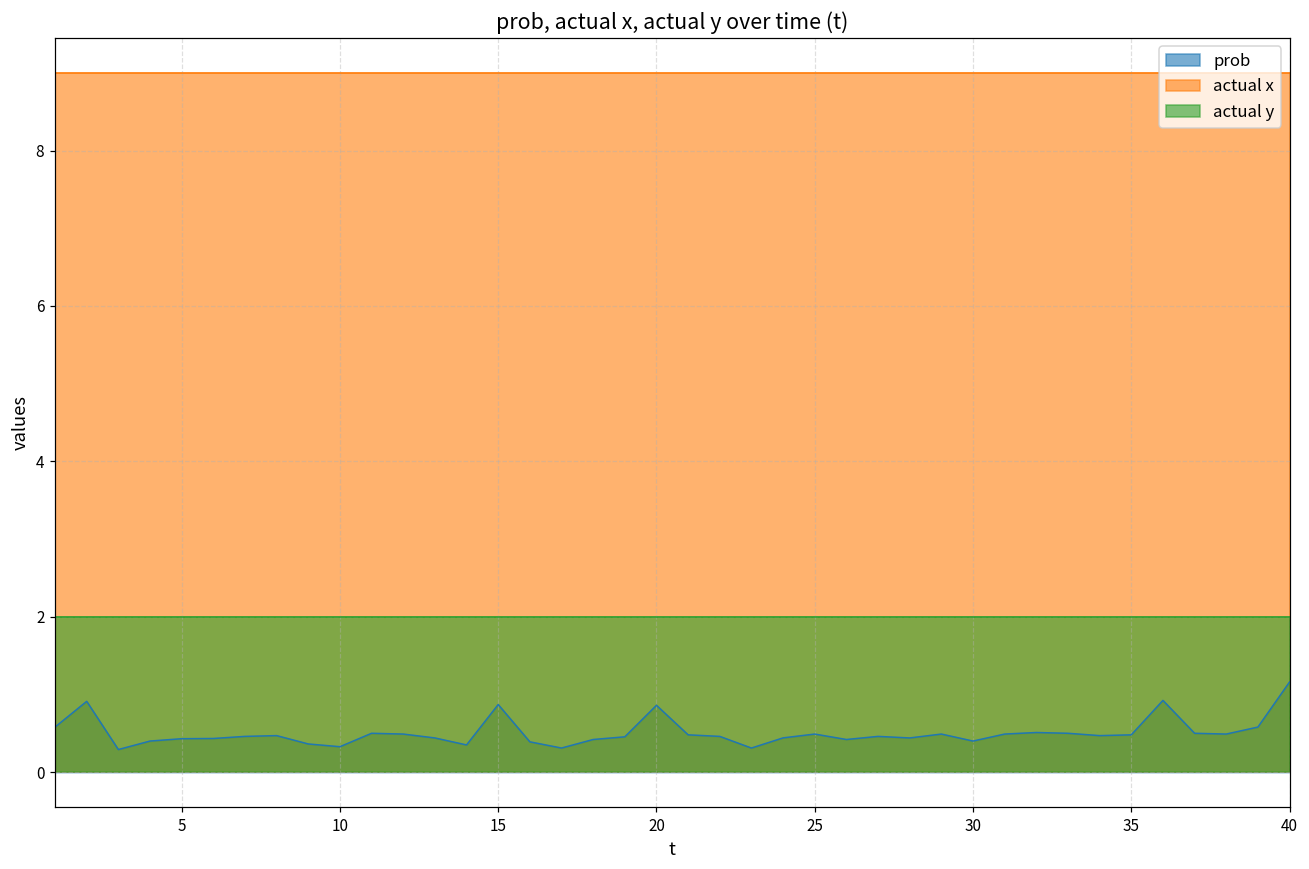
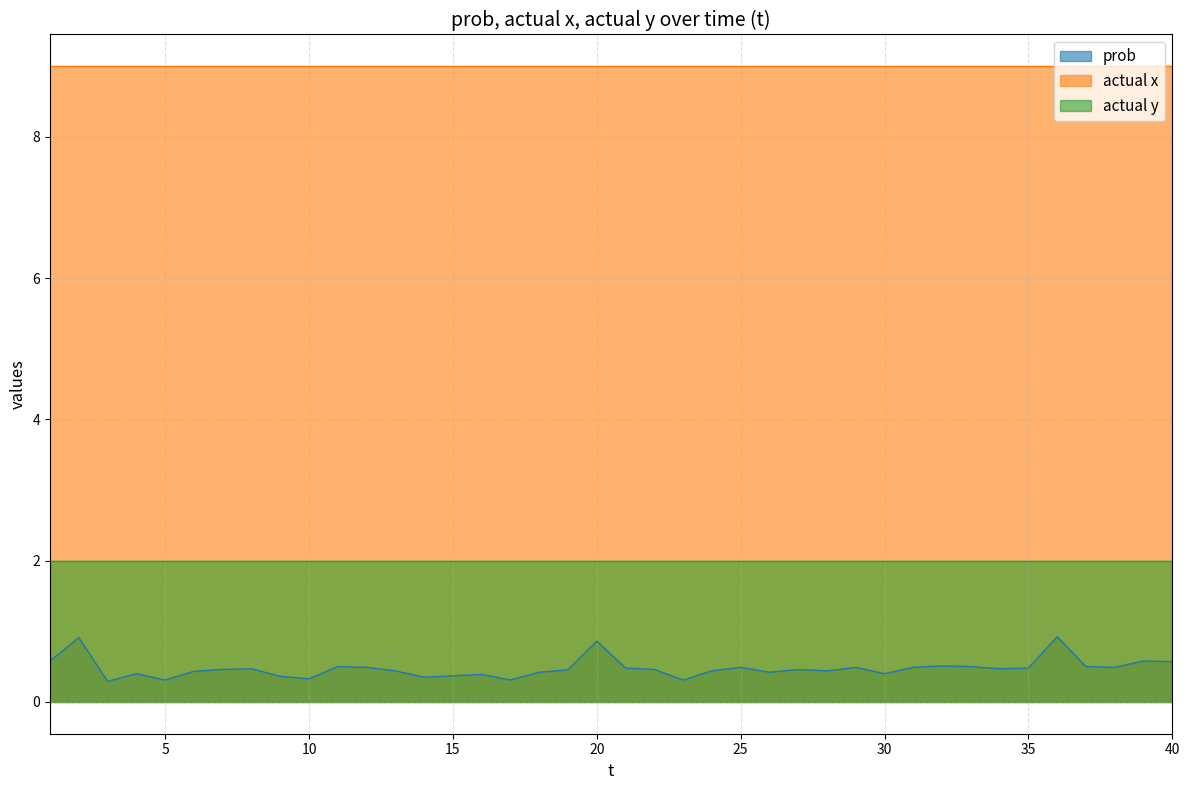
  {
    "prob": {
-     "5": 0.4,
+     "5": 0.3,
      "10": 0.3,
-     "15": 0.9,
+     "15": 0.4,
      "20": 0.9,
      "25": 0.5,
      "30": 0.4,
      "35": 0.5,
-     "40": 1.2
+     "40": 0.6
    },
    "actual x": {
      "5": 9.0,
      "10": 9.0,
      "15": 9.0,
      "20": 9.0,
      "25": 9.0,
      "30": 9.0,
      "35": 9.0,
      "40": 9.0
    },
    "actual y": {
      "5": 2.0,
      "10": 2.0,
      "15": 2.0,
      "20": 2.0,
      "25": 2.0,
      "30": 2.0,
      "35": 2.0,
      "40": 2.0
    }
  }
